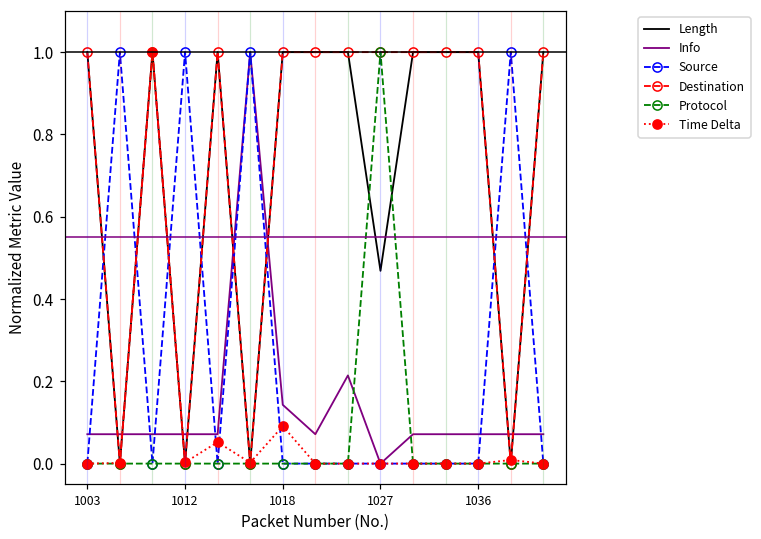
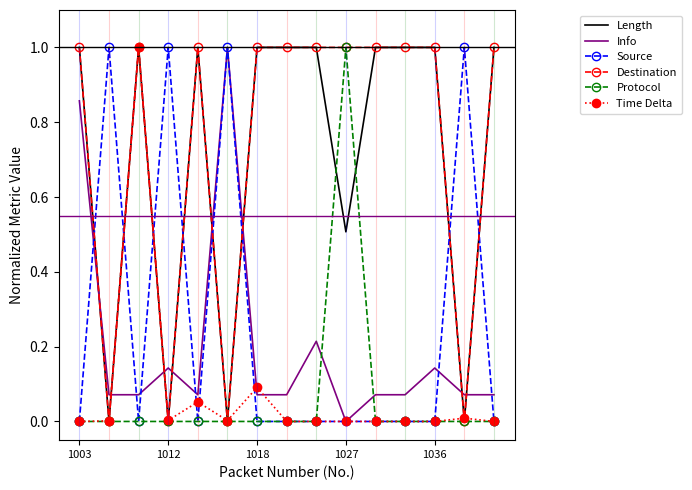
  {
    "Length": {
-     "1027": 0.47
+     "1027": 0.51
    },
    "Info": {
-     "1003": 0.07,
-     "1012": 0.07,
-     "1018": 0.14,
-     "1036": 0.07
+     "1003": 0.86,
+     "1012": 0.14,
+     "1018": 0.07,
+     "1036": 0.14
    },
    "Source": {
      "1012": 1.00
    }
  }
